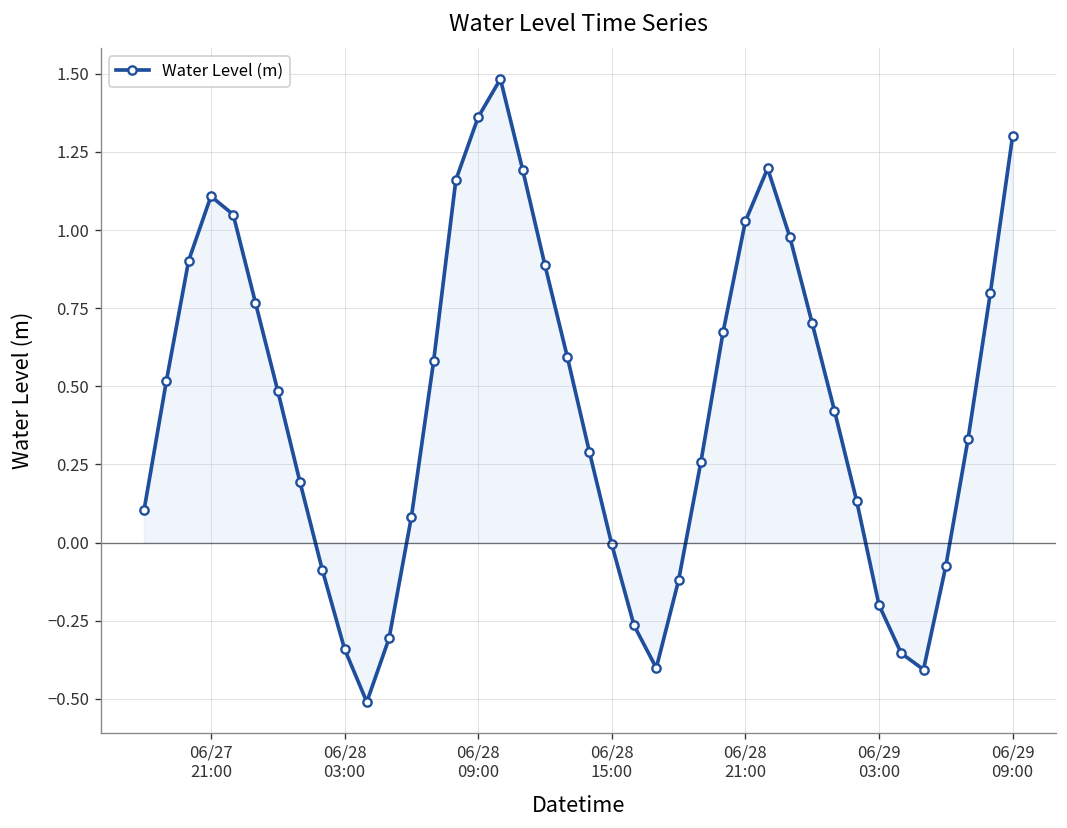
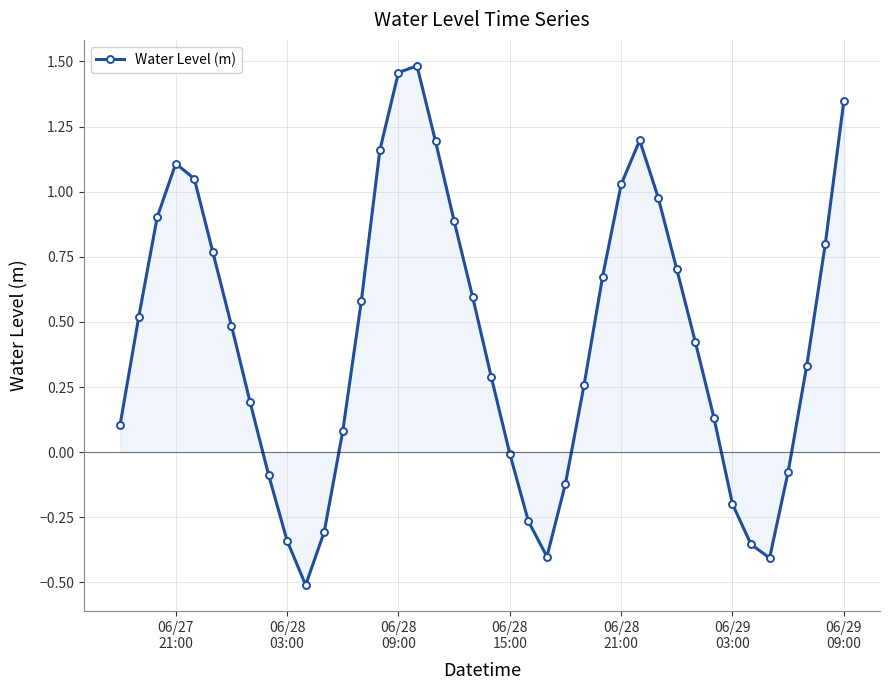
  {
    "Water Level (m)": {
      "06/28 03:00": -0.34,
-     "06/28 09:00": 1.36,
+     "06/28 09:00": 1.46,
      "06/29 03:00": -0.20,
-     "06/29 09:00": 1.30
+     "06/29 09:00": 1.35
    }
  }
